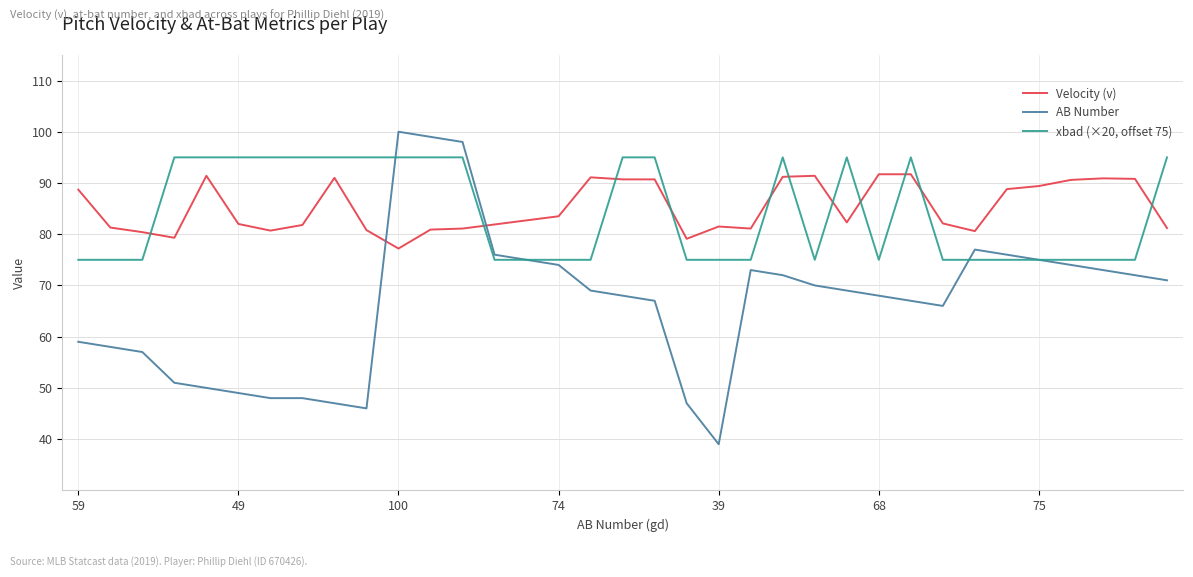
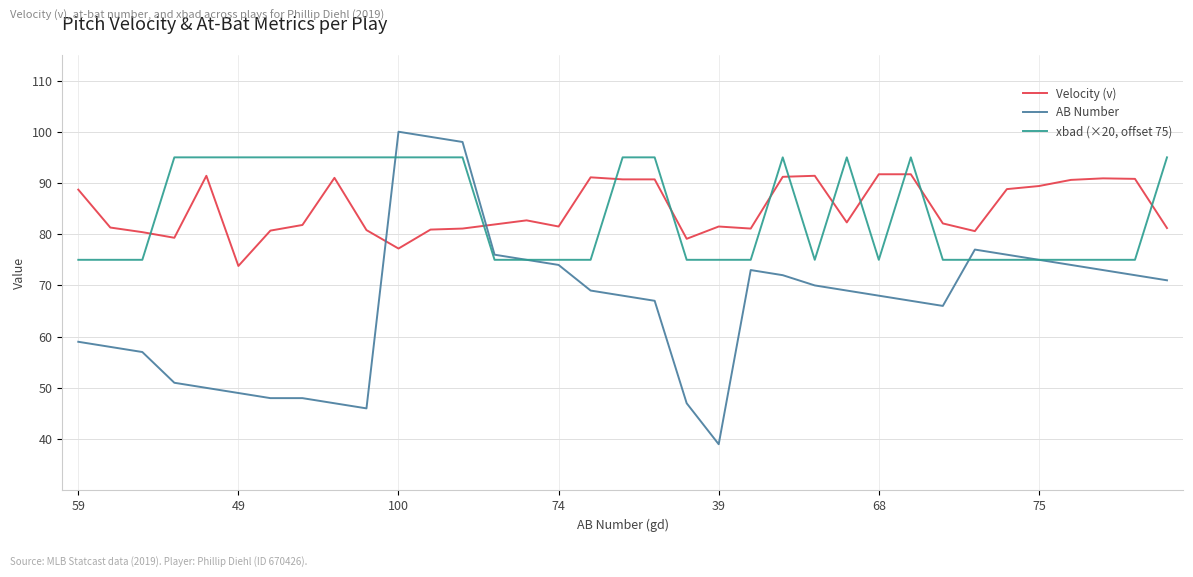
  {
    "Velocity (v)": {
      "59": 89,
-     "49": 82,
+     "49": 74,
      "100": 77,
-     "74": 84,
+     "74": 82,
      "39": 82,
      "68": 92,
      "75": 89
    }
  }
